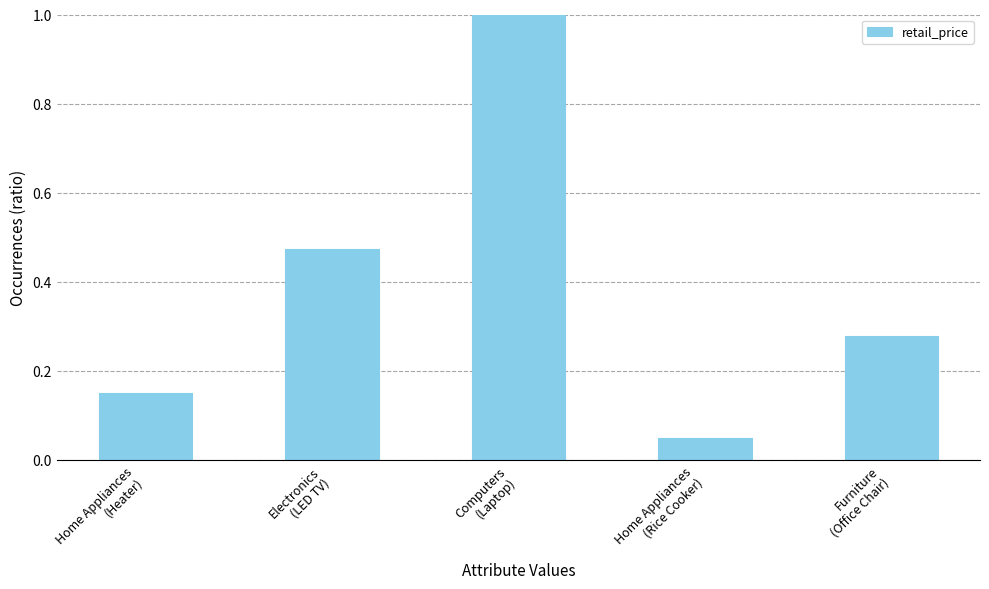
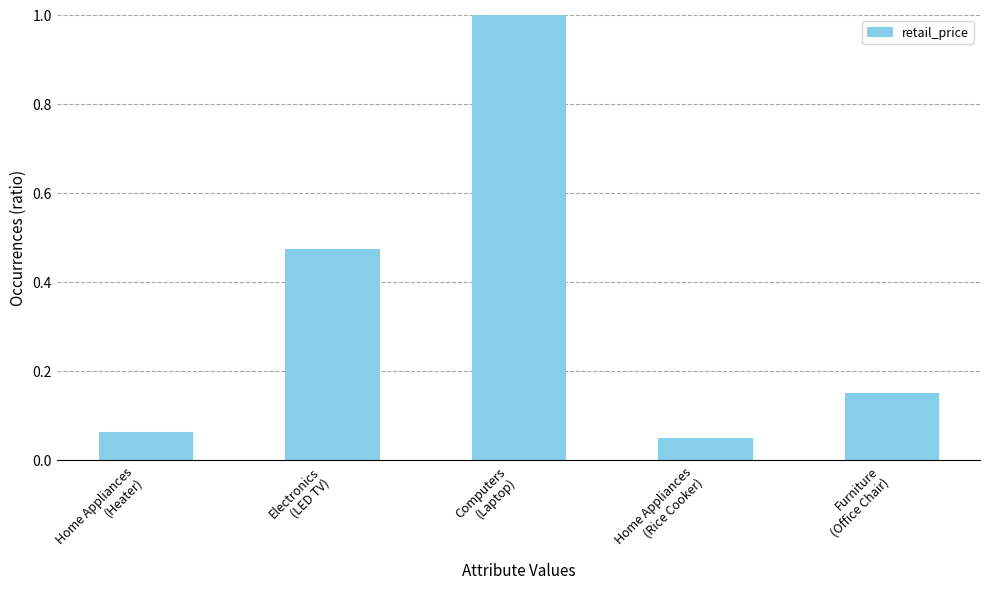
  {
-   "Home Appliances (Heater)": 0.15,
+   "Home Appliances (Heater)": 0.06,
    "Electronics (LED TV)": 0.47,
    "Computers (Laptop)": 1.00,
    "Home Appliances (Rice Cooker)": 0.05,
-   "Furniture (Office Chair)": 0.28
+   "Furniture (Office Chair)": 0.15
  }
